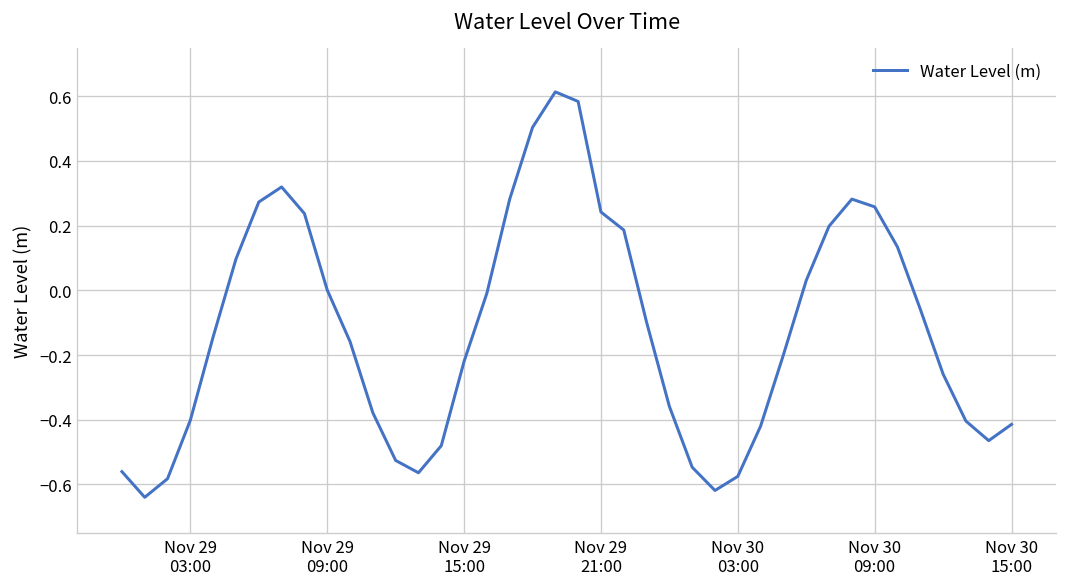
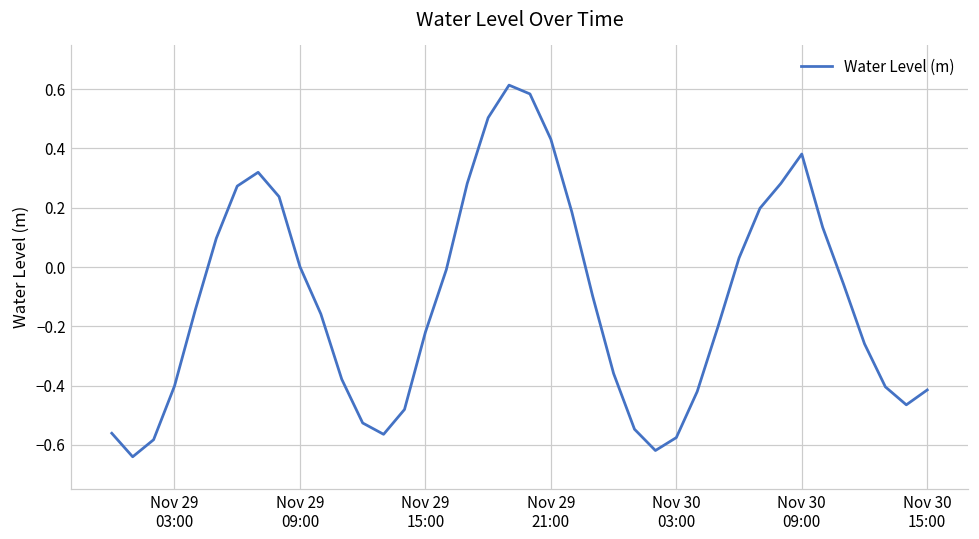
  {
    "Nov 29 03:00": -0.40,
    "Nov 29 09:00": 0.00,
    "Nov 29 15:00": -0.22,
-   "Nov 29 21:00": 0.24,
+   "Nov 29 21:00": 0.43,
    "Nov 30 03:00": -0.58,
-   "Nov 30 09:00": 0.26,
+   "Nov 30 09:00": 0.38,
    "Nov 30 15:00": -0.41
  }
